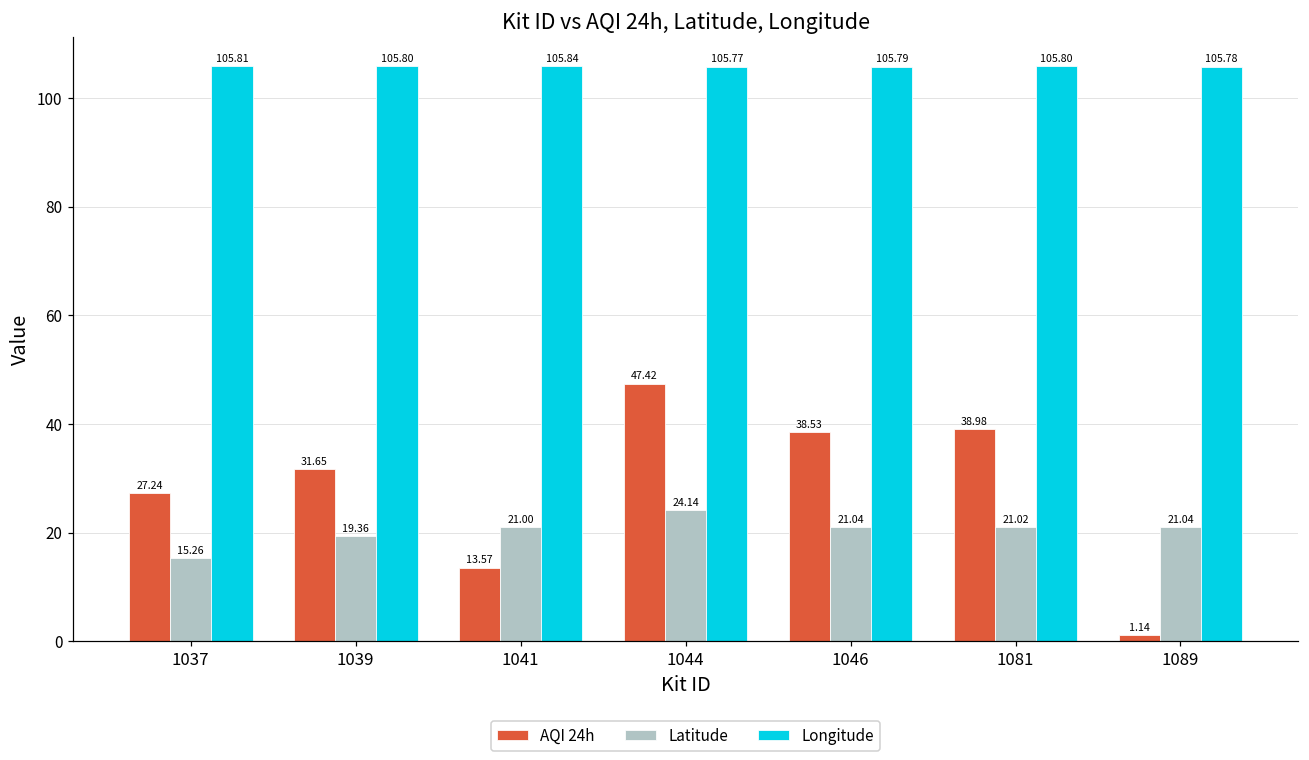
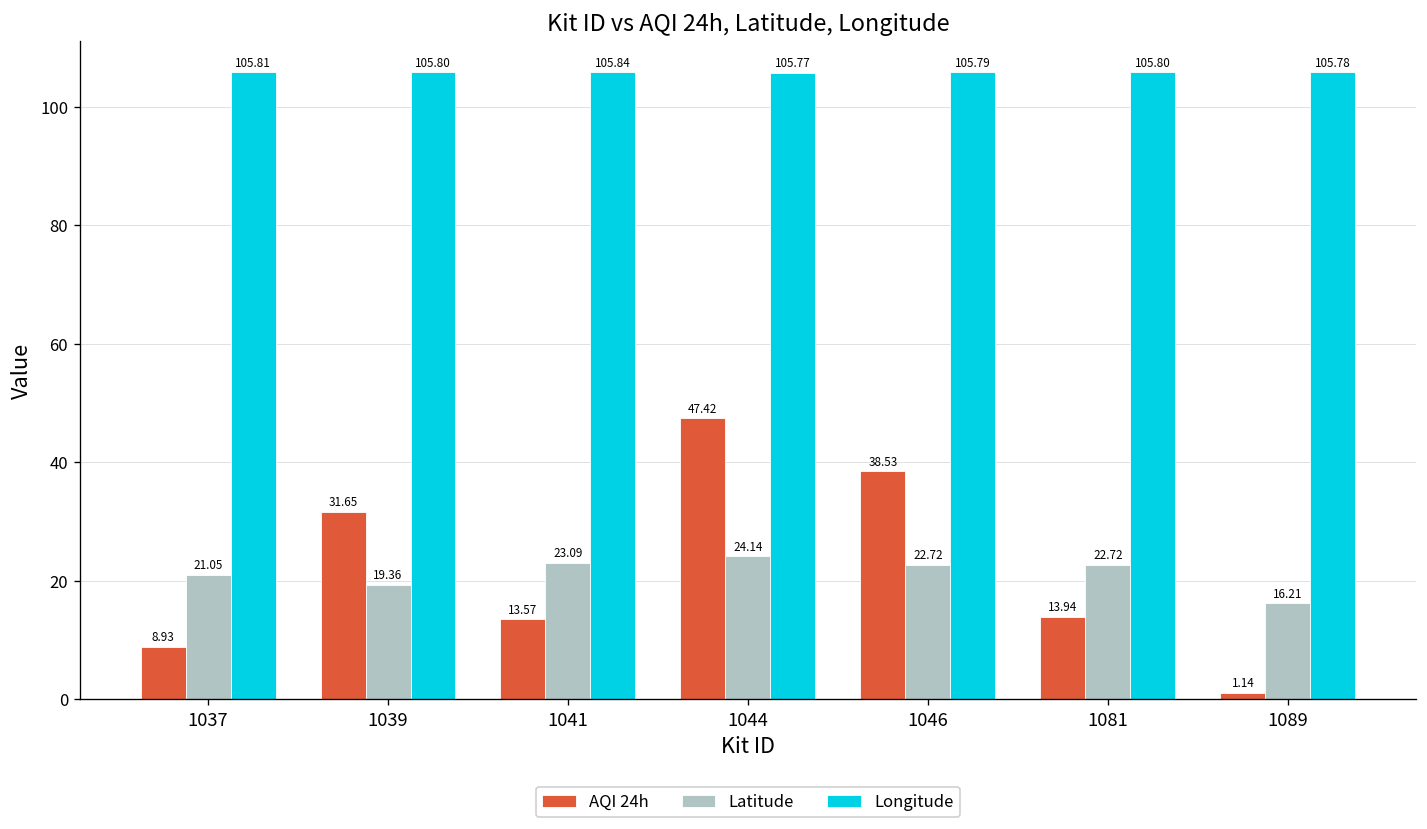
  {
    "AQI 24h": {
-     "1037": 27.24,
+     "1037": 8.93,
      "1039": 31.65,
      "1041": 13.57,
      "1044": 47.42,
      "1046": 38.53,
-     "1081": 38.98,
+     "1081": 13.94,
      "1089": 1.14
    },
    "Latitude": {
-     "1037": 15.26,
+     "1037": 21.05,
      "1039": 19.36,
-     "1041": 21.00,
+     "1041": 23.09,
      "1044": 24.14,
-     "1046": 21.04,
-     "1081": 21.02,
-     "1089": 21.04
+     "1046": 22.72,
+     "1081": 22.72,
+     "1089": 16.21
    },
    "Longitude": {
      "1037": 105.81,
      "1039": 105.80,
      "1041": 105.84,
      "1044": 105.77,
      "1046": 105.79,
      "1081": 105.80,
      "1089": 105.78
    }
  }
